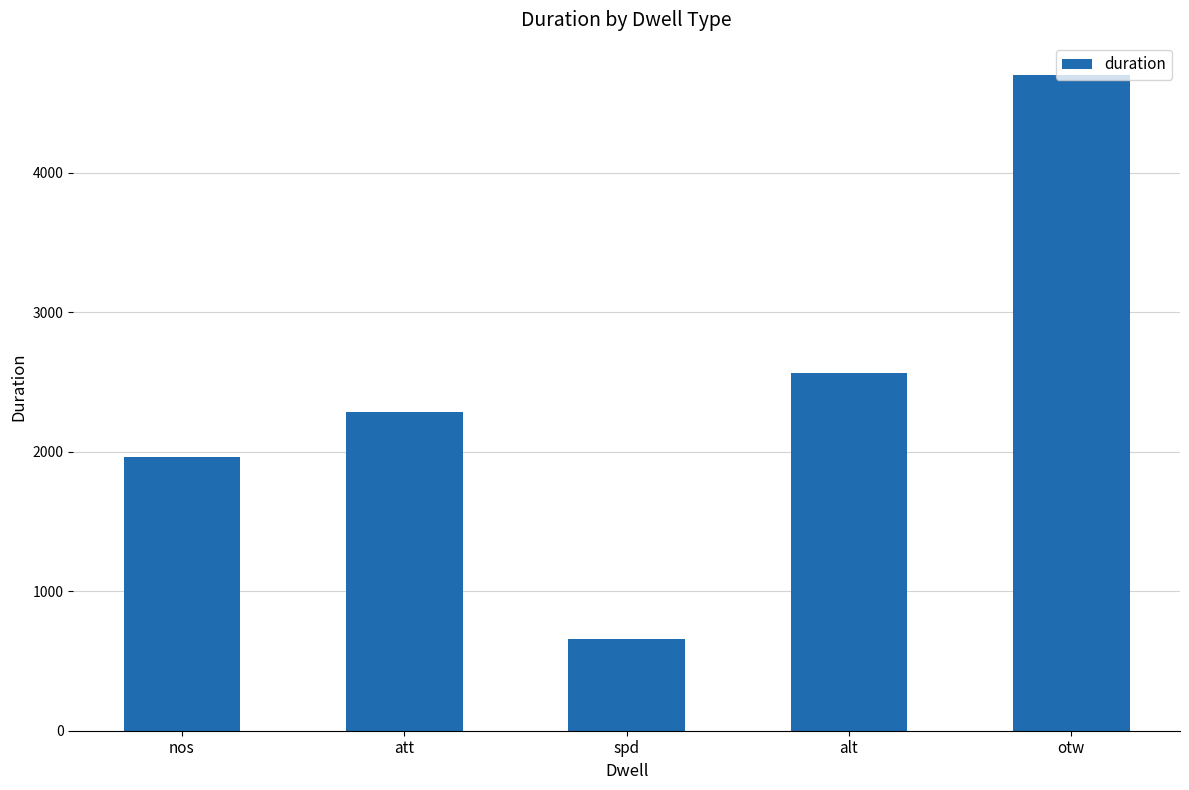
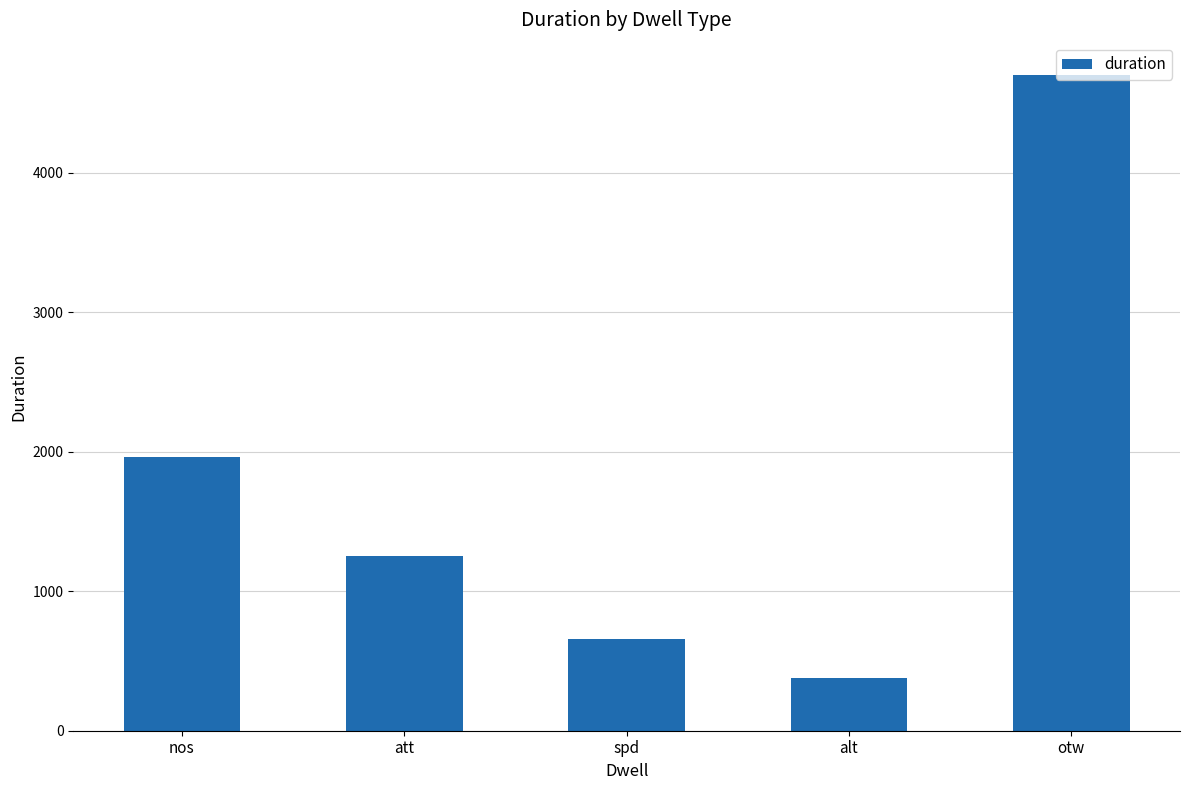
  {
    "nos": 1960,
-   "att": 2290,
+   "att": 1250,
    "spd": 660,
-   "alt": 2560
+   "alt": 380
  }
